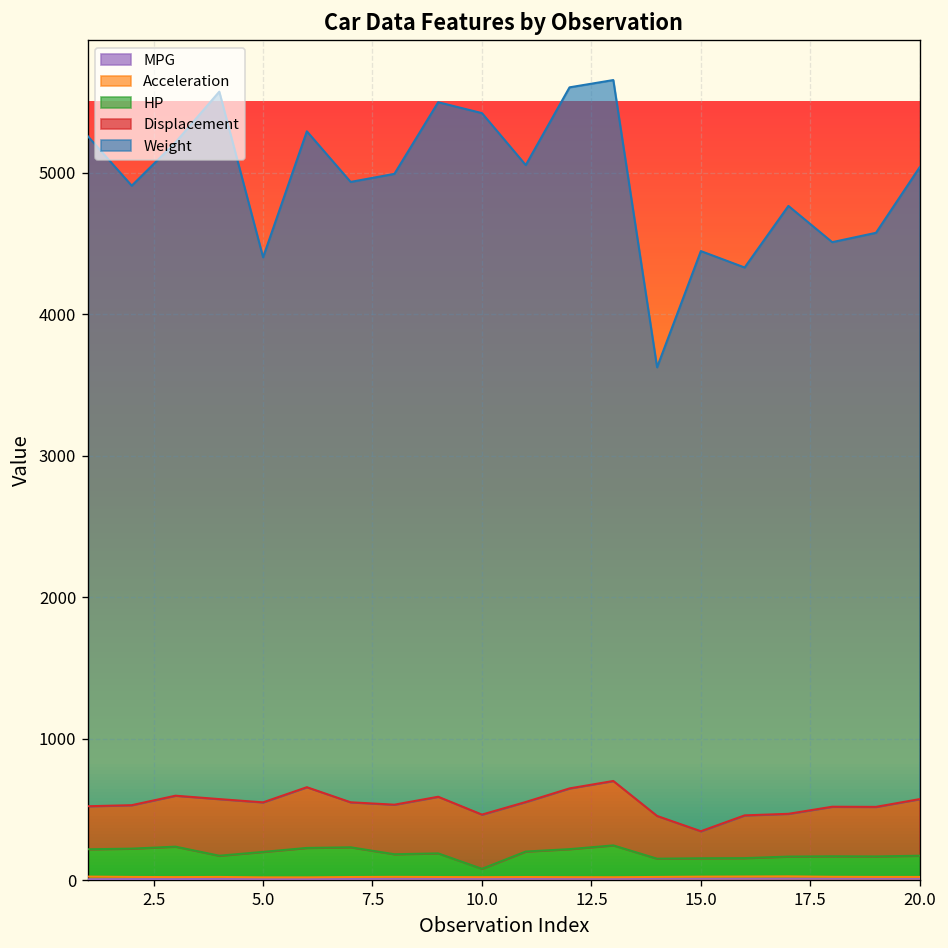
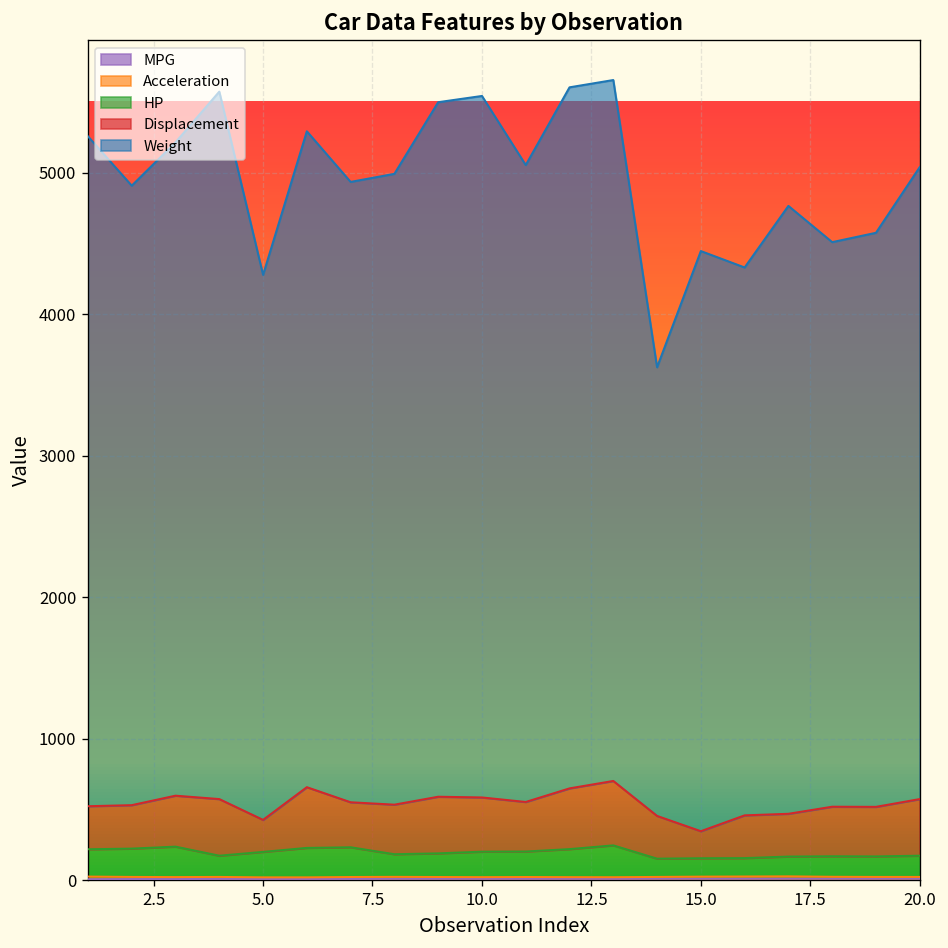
  {
    "HP": {
      "5.0": 180,
-     "10.0": 60,
+     "10.0": 180,
      "15.0": 130,
      "20.0": 150
    },
    "Displacement": {
-     "5.0": 350,
+     "5.0": 230,
      "10.0": 380,
      "15.0": 190,
      "20.0": 400
    },
    "Weight": {
      "5.0": 3850,
      "10.0": 4960,
      "15.0": 4100,
      "20.0": 4460
    }
  }
